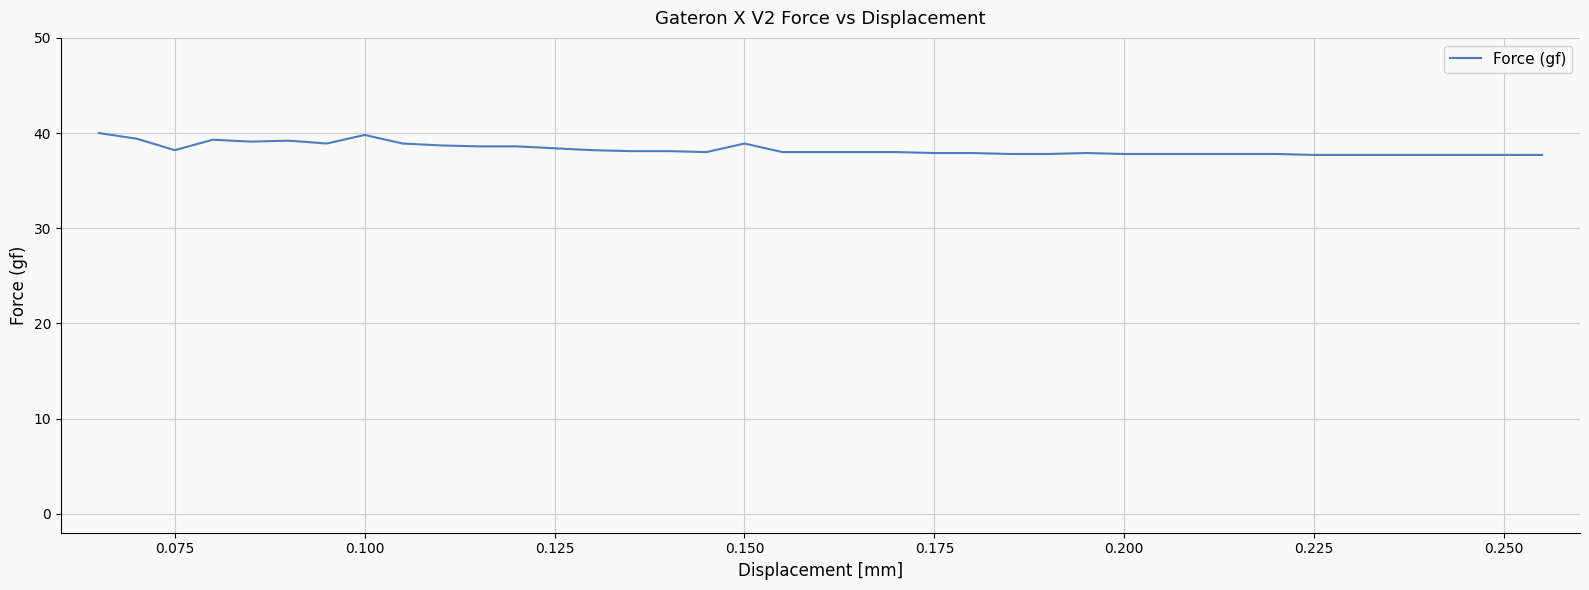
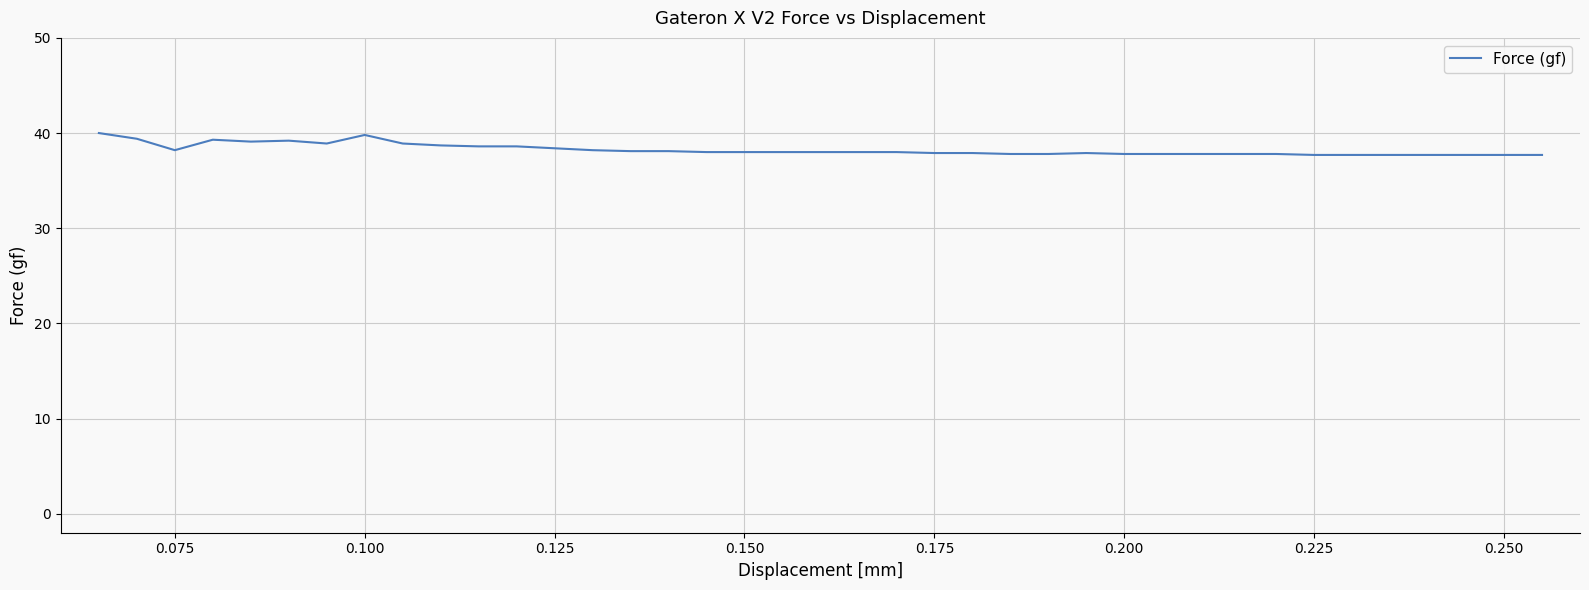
  {
    "0.075": 38,
    "0.100": 40,
    "0.125": 38,
-   "0.150": 39,
+   "0.150": 38,
    "0.175": 38,
    "0.200": 38,
    "0.225": 38,
    "0.250": 38
  }
